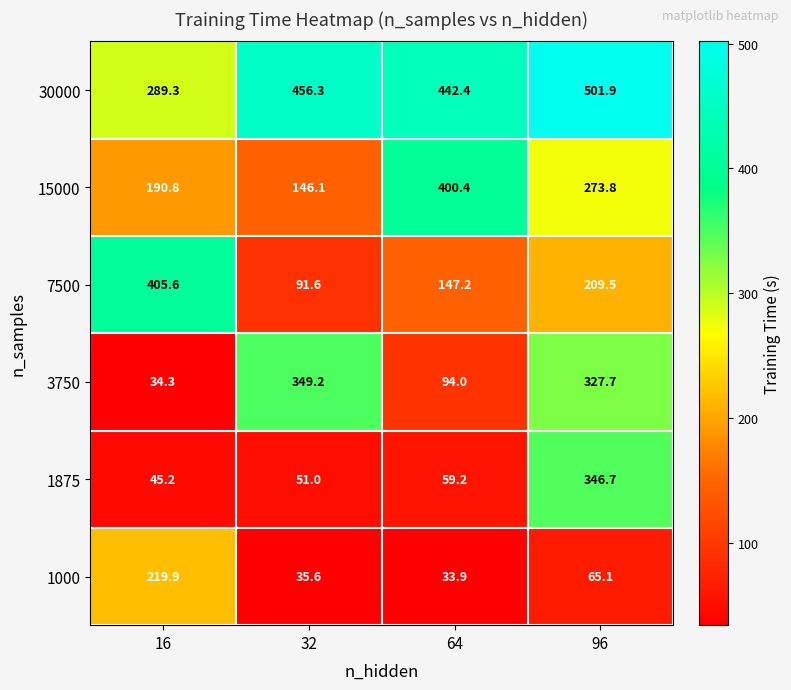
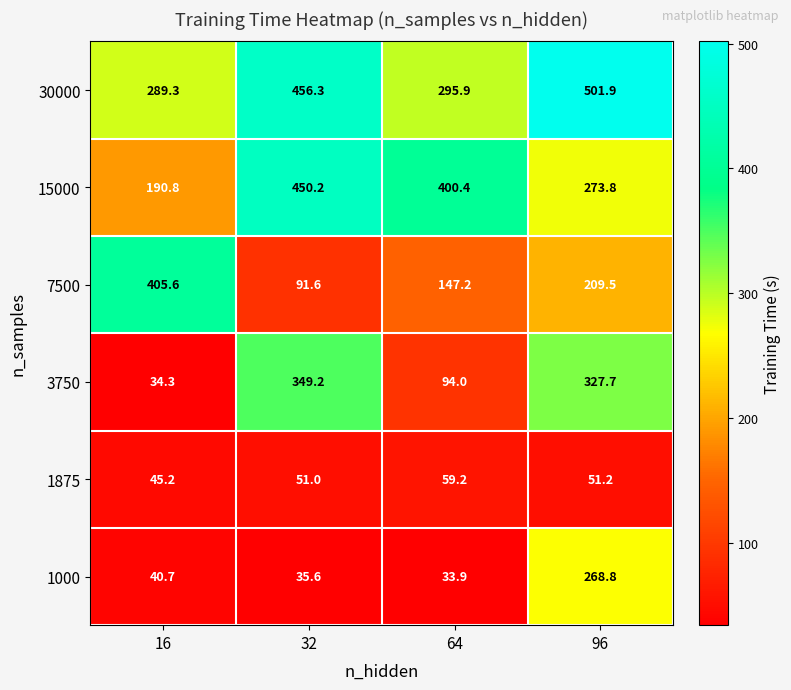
  {
    "30000": {
      "16": 289.3,
      "32": 456.3,
-     "64": 442.4,
+     "64": 295.9,
      "96": 501.9
    },
    "15000": {
      "16": 190.8,
-     "32": 146.1,
+     "32": 450.2,
      "64": 400.4,
      "96": 273.8
    },
    "7500": {
      "16": 405.6,
      "32": 91.6,
      "64": 147.2,
      "96": 209.5
    },
    "3750": {
      "16": 34.3,
      "32": 349.2,
      "64": 94.0,
      "96": 327.7
    },
    "1875": {
      "16": 45.2,
      "32": 51.0,
      "64": 59.2,
-     "96": 346.7
+     "96": 51.2
    },
    "1000": {
-     "16": 219.9,
+     "16": 40.7,
      "32": 35.6,
      "64": 33.9,
-     "96": 65.1
+     "96": 268.8
    }
  }
